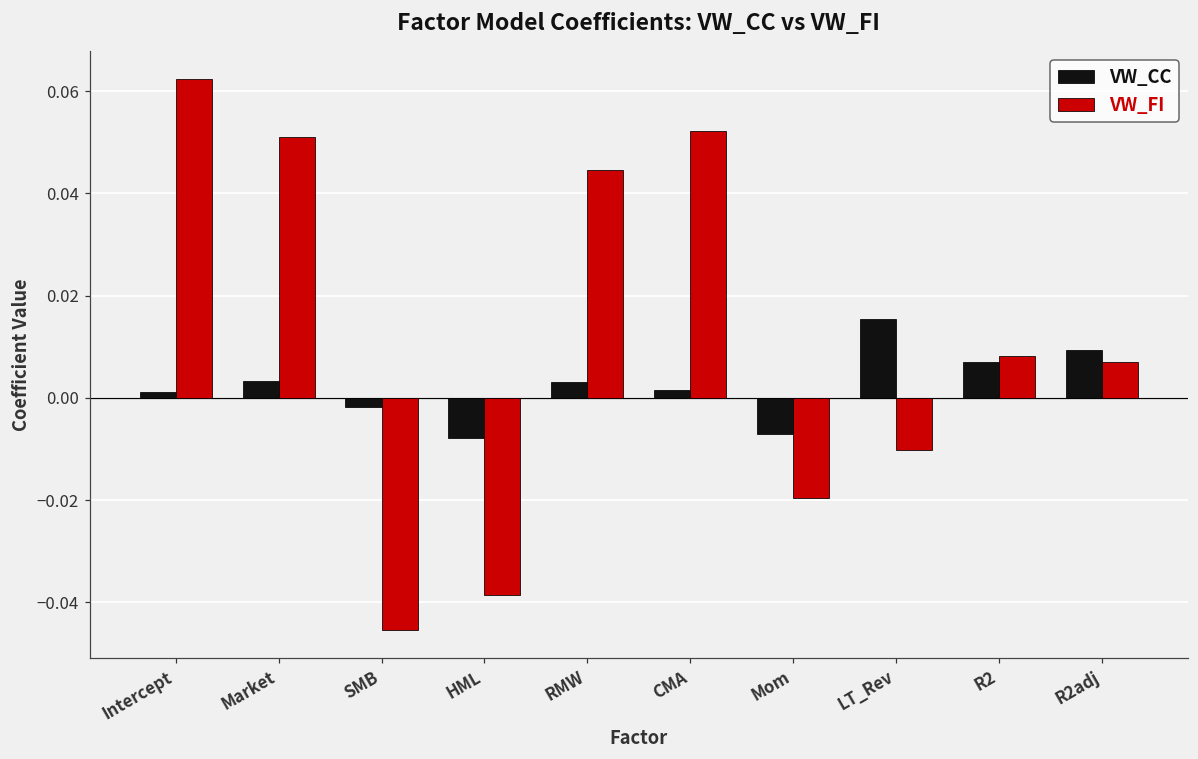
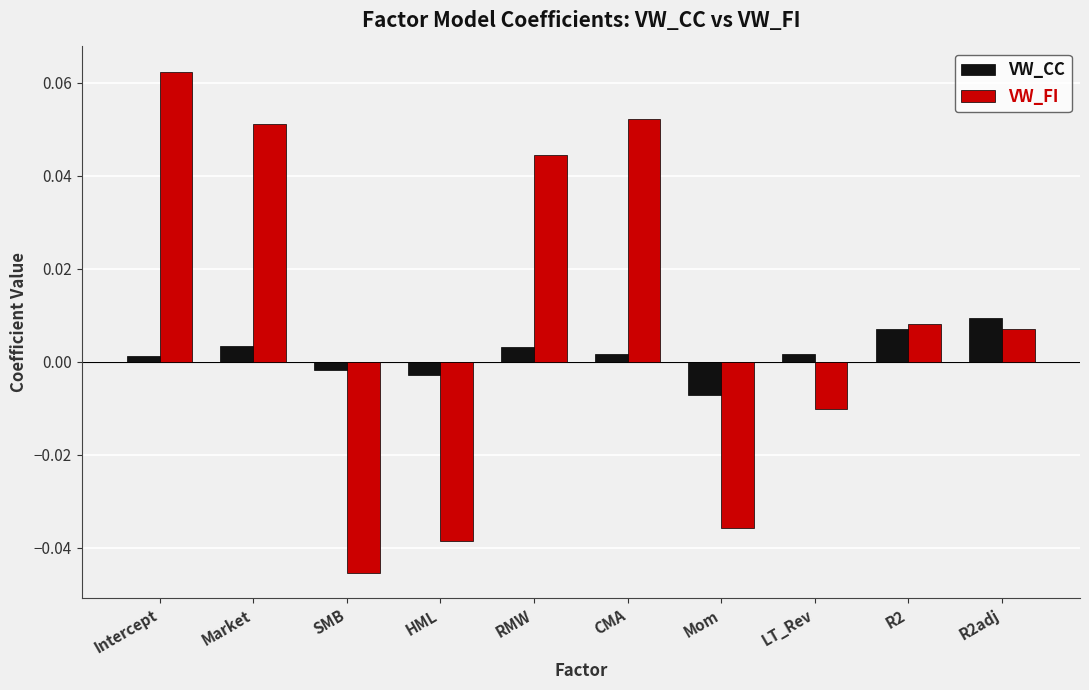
  {
    "VW_CC": {
      "Intercept": 0.001,
      "Market": 0.003,
      "SMB": -0.002,
-     "HML": -0.008,
+     "HML": -0.003,
      "RMW": 0.003,
      "CMA": 0.002,
      "Mom": -0.007,
-     "LT_Rev": 0.016,
+     "LT_Rev": 0.002,
      "R2": 0.007,
      "R2adj": 0.009
    },
    "VW_FI": {
      "Intercept": 0.062,
      "Market": 0.051,
      "SMB": -0.045,
      "HML": -0.039,
      "RMW": 0.045,
      "CMA": 0.052,
-     "Mom": -0.020,
+     "Mom": -0.036,
      "LT_Rev": -0.010,
      "R2": 0.008,
      "R2adj": 0.007
    }
  }
